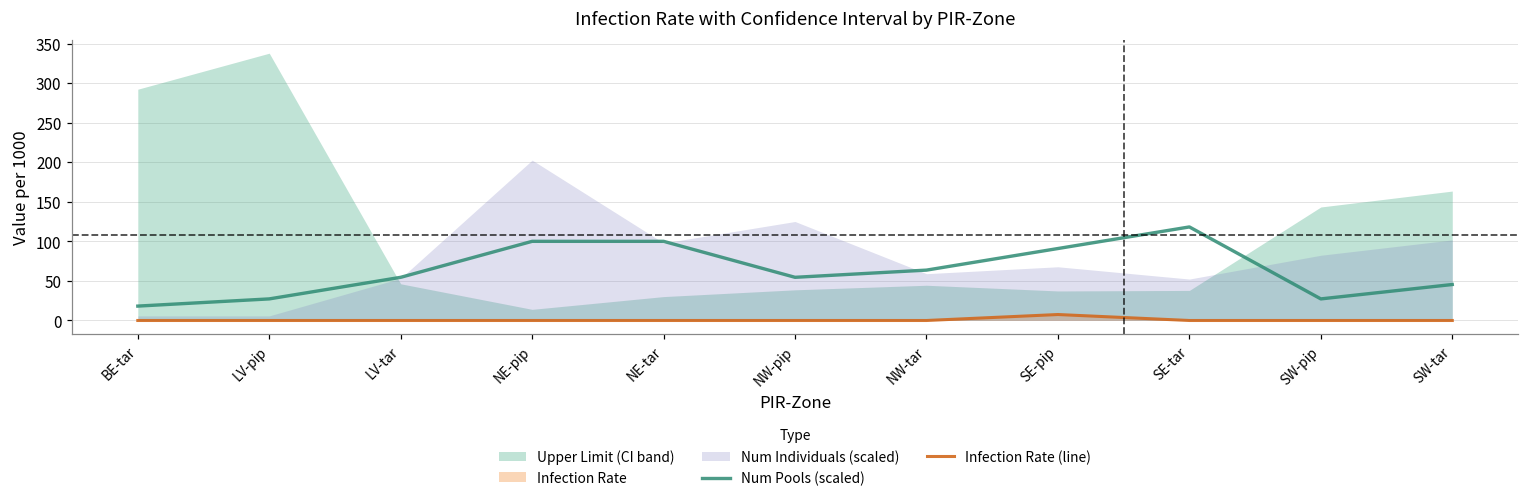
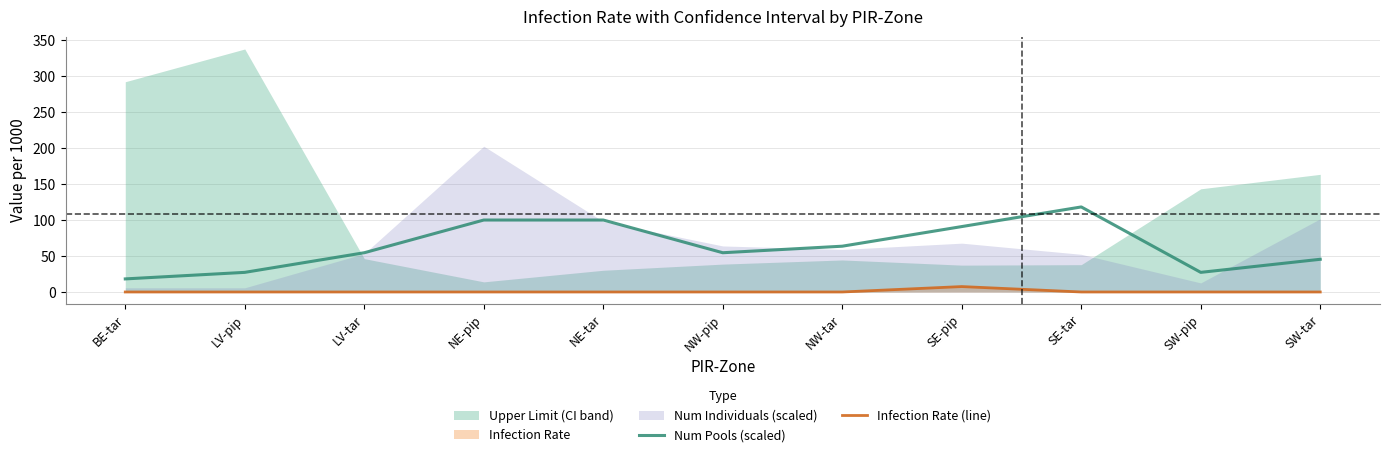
  {
    "Infection Rate": {
      "BE-tar": 0,
      "LV-pip": 0,
      "LV-tar": 0,
      "NE-pip": 0,
      "NE-tar": 0,
      "NW-pip": 0,
      "NW-tar": 0,
      "SE-pip": 10,
      "SE-tar": 0,
      "SW-pip": 0,
      "SW-tar": 0
    },
    "Num Individuals (scaled)": {
      "BE-tar": 10,
      "LV-pip": 10,
      "NE-pip": 200,
-     "NW-pip": 130,
+     "NW-pip": 60,
      "NW-tar": 60,
      "SE-pip": 70,
      "SE-tar": 50,
-     "SW-pip": 80,
+     "SW-pip": 10,
      "SW-tar": 100
    }
  }
